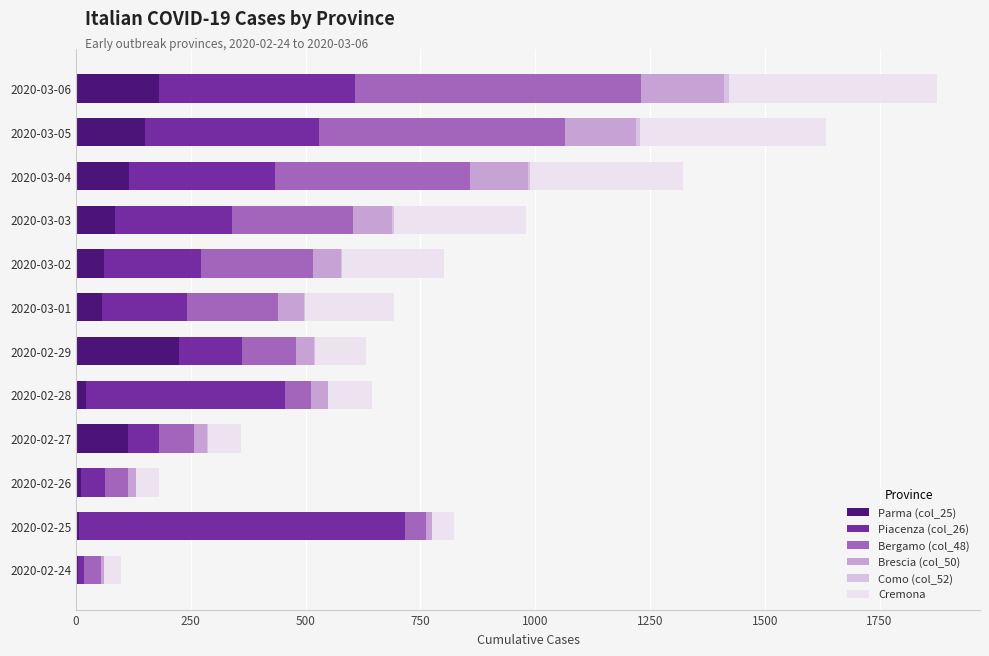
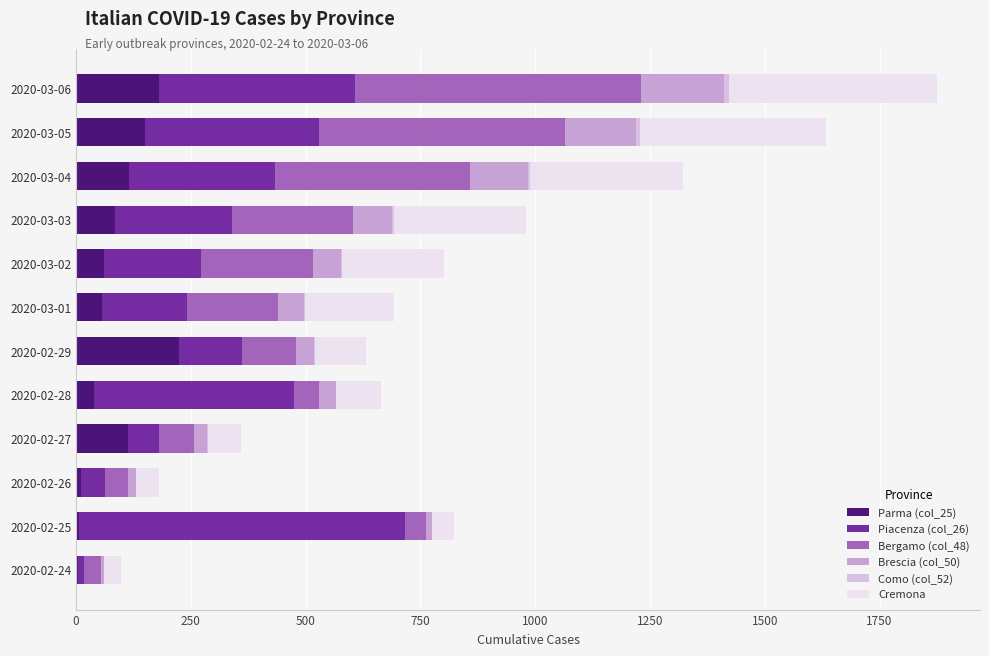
  {
    "Parma (col_25)": {
      "2020-03-06": 180,
      "2020-03-05": 150,
      "2020-03-04": 120,
      "2020-03-03": 80,
      "2020-03-02": 60,
      "2020-03-01": 60,
      "2020-02-29": 220,
-     "2020-02-28": 20,
+     "2020-02-28": 40,
      "2020-02-27": 110,
      "2020-02-26": 10,
      "2020-02-25": 10
    },
    "Piacenza (col_26)": {
      "2020-03-06": 430,
      "2020-03-05": 380,
      "2020-03-04": 320,
      "2020-03-03": 260,
      "2020-03-02": 210,
      "2020-03-01": 190,
      "2020-02-29": 140,
      "2020-02-28": 440,
      "2020-02-27": 70,
      "2020-02-26": 50,
      "2020-02-25": 710,
      "2020-02-24": 10
    },
    "Bergamo (col_48)": {
      "2020-03-06": 620,
      "2020-03-05": 540,
      "2020-03-04": 420,
      "2020-03-03": 260,
      "2020-03-02": 240,
      "2020-03-01": 200,
      "2020-02-29": 120,
      "2020-02-28": 60,
      "2020-02-27": 80,
      "2020-02-26": 50,
      "2020-02-25": 50,
      "2020-02-24": 40
    }
  }
